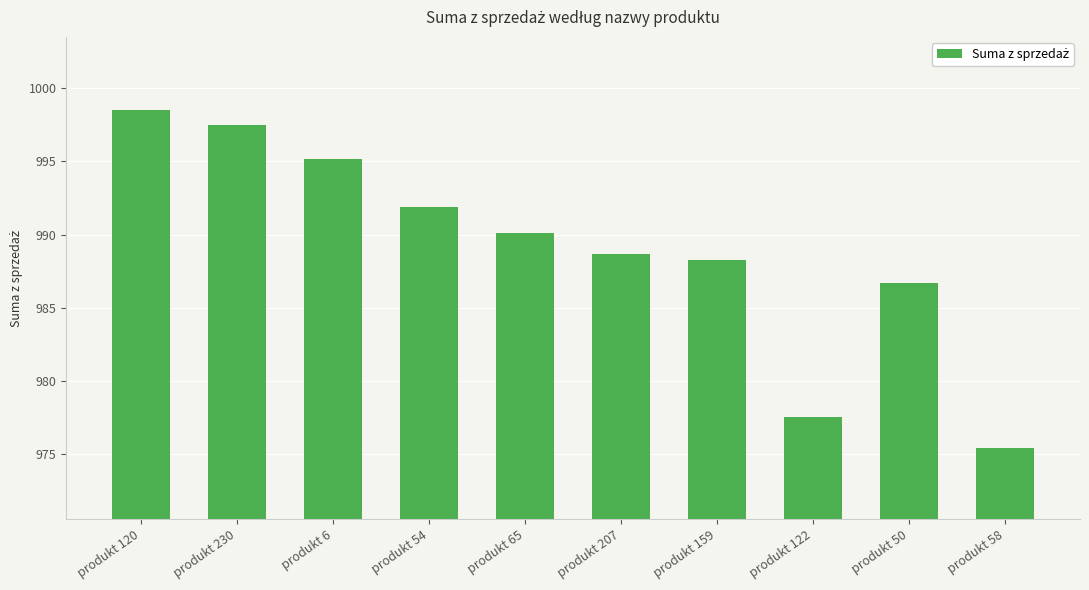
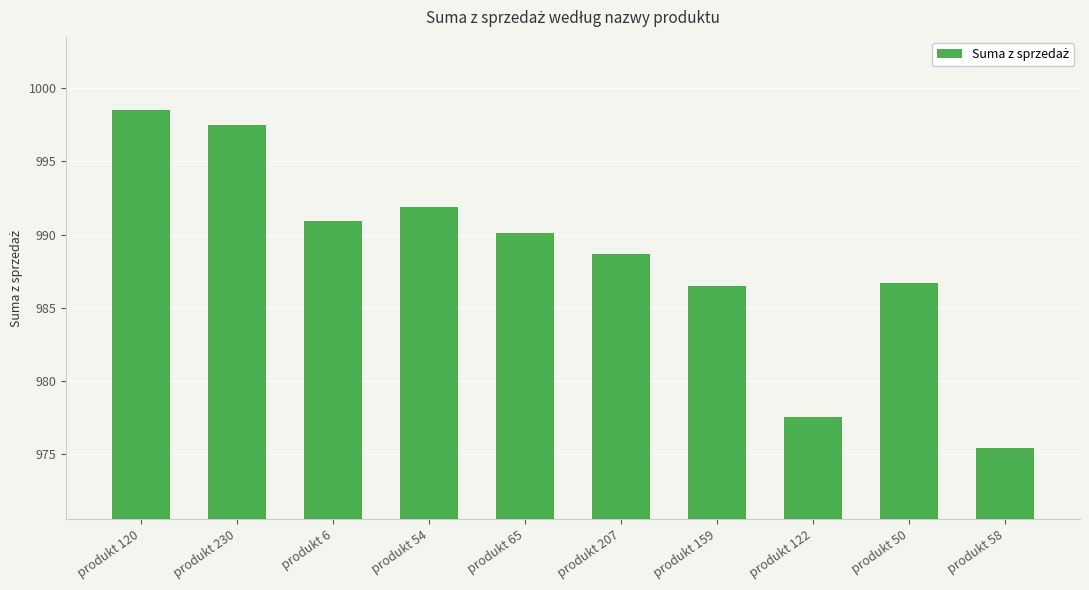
  {
    "produkt 120": 998.5,
    "produkt 230": 997.5,
-   "produkt 6": 995.2,
+   "produkt 6": 990.9,
    "produkt 54": 991.9,
    "produkt 65": 990.1,
    "produkt 207": 988.7,
-   "produkt 159": 988.3,
+   "produkt 159": 986.5,
    "produkt 122": 977.5,
    "produkt 50": 986.7,
    "produkt 58": 975.5
  }
